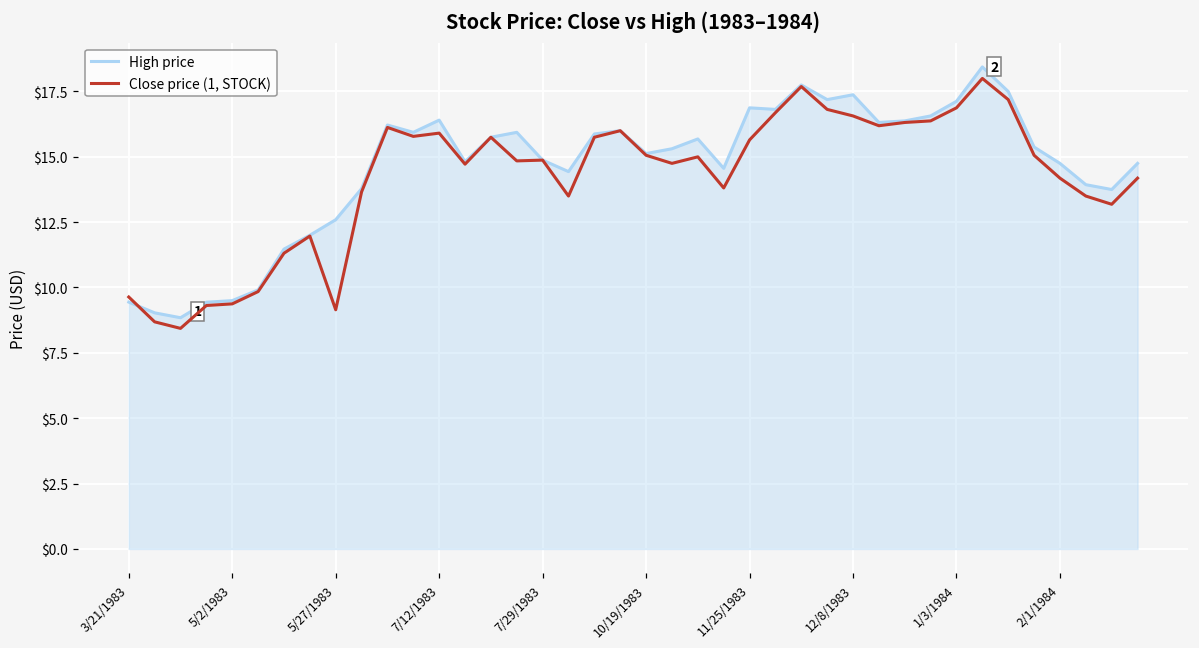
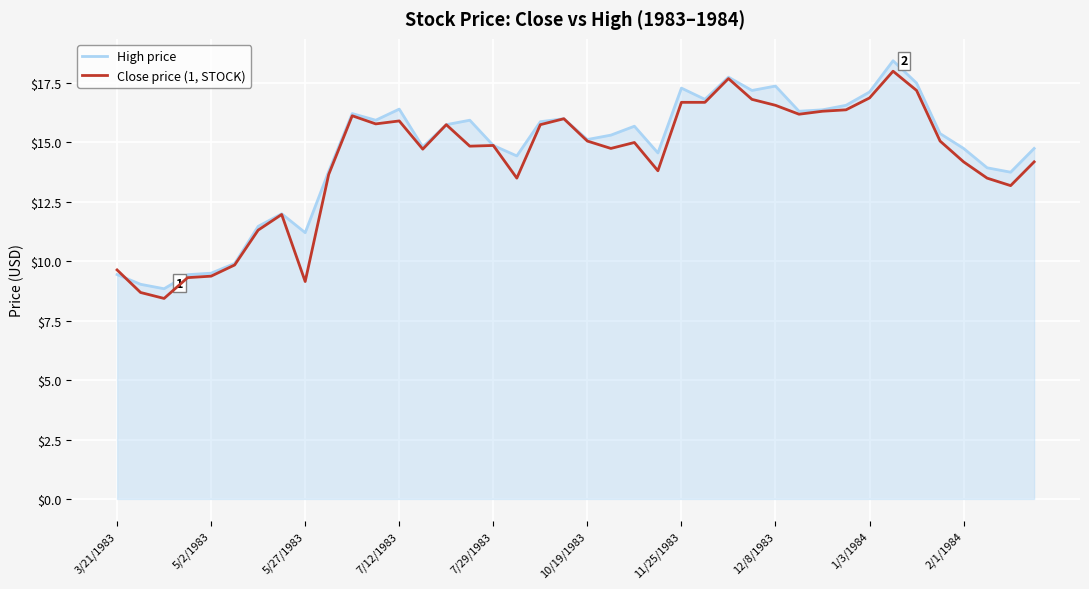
  {
    "High price": {
      "3/21/1983": "$9.4",
      "5/2/1983": "$9.5",
-     "5/27/1983": "$12.6",
+     "5/27/1983": "$11.2",
      "7/12/1983": "$16.4",
-     "11/25/1983": "$16.9",
+     "11/25/1983": "$17.3",
      "12/8/1983": "$17.4",
      "1/3/1984": "$17.1",
      "2/1/1984": "$14.7"
    },
    "Close price (1, STOCK)": {
      "3/21/1983": "$9.6",
      "5/2/1983": "$9.4",
      "5/27/1983": "$9.1",
      "7/12/1983": "$15.9",
-     "11/25/1983": "$15.6",
+     "11/25/1983": "$16.7",
      "12/8/1983": "$16.6",
      "1/3/1984": "$16.9",
      "2/1/1984": "$14.2"
    }
  }
